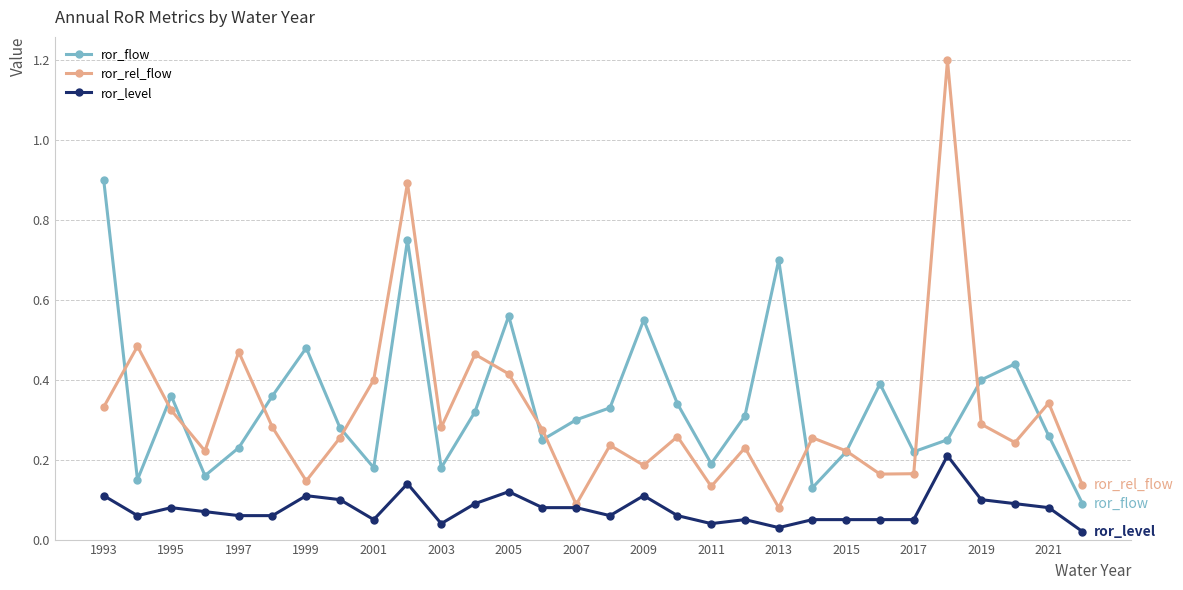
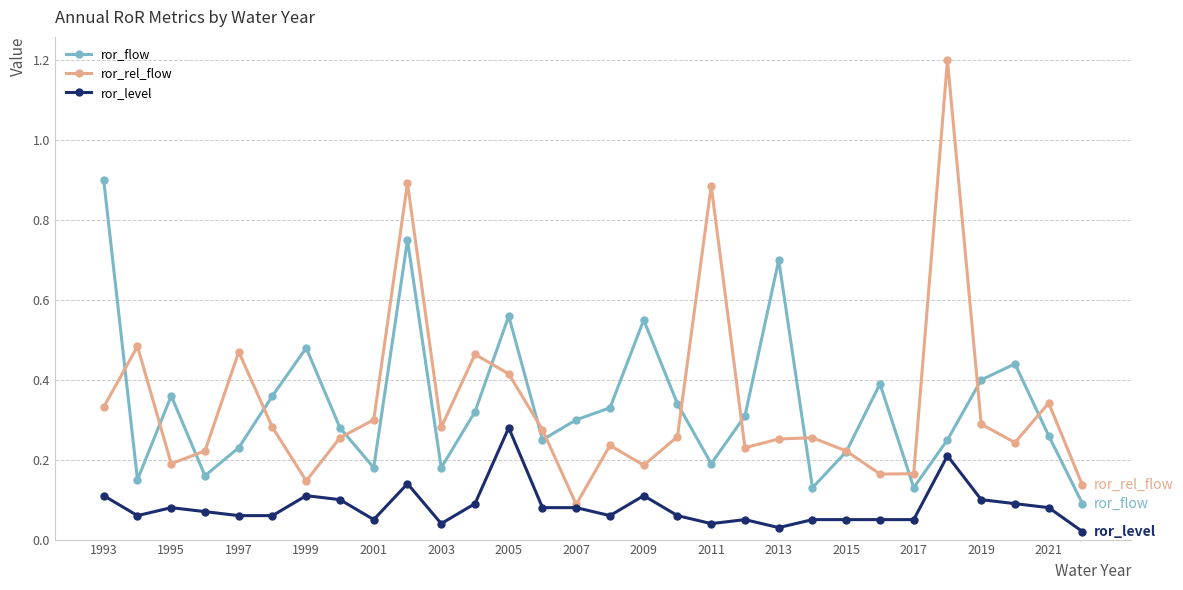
  {
    "ror_flow": {
      "1993": 0.90,
      "1995": 0.36,
      "1997": 0.23,
      "1999": 0.48,
      "2001": 0.18,
      "2003": 0.18,
      "2005": 0.56,
      "2007": 0.30,
      "2009": 0.55,
      "2011": 0.19,
      "2013": 0.70,
-     "2017": 0.22,
+     "2017": 0.13,
      "2019": 0.40,
      "2021": 0.26
    },
    "ror_rel_flow": {
      "1993": 0.33,
-     "1995": 0.32,
+     "1995": 0.19,
      "1997": 0.47,
      "1999": 0.15,
-     "2001": 0.4,
+     "2001": 0.3,
      "2003": 0.28,
      "2005": 0.42,
      "2007": 0.09,
      "2009": 0.19,
-     "2011": 0.13,
-     "2013": 0.08,
+     "2011": 0.89,
+     "2013": 0.25,
      "2017": 0.17,
      "2019": 0.29,
      "2021": 0.34
    },
    "ror_level": {
      "1993": 0.11,
      "1995": 0.08,
      "1997": 0.06,
      "1999": 0.11,
      "2001": 0.05,
      "2003": 0.04,
-     "2005": 0.12,
+     "2005": 0.28,
      "2007": 0.08,
      "2009": 0.11,
      "2011": 0.04,
      "2013": 0.03,
      "2015": 0.05,
      "2017": 0.05,
      "2019": 0.10,
      "2021": 0.08
    }
  }
